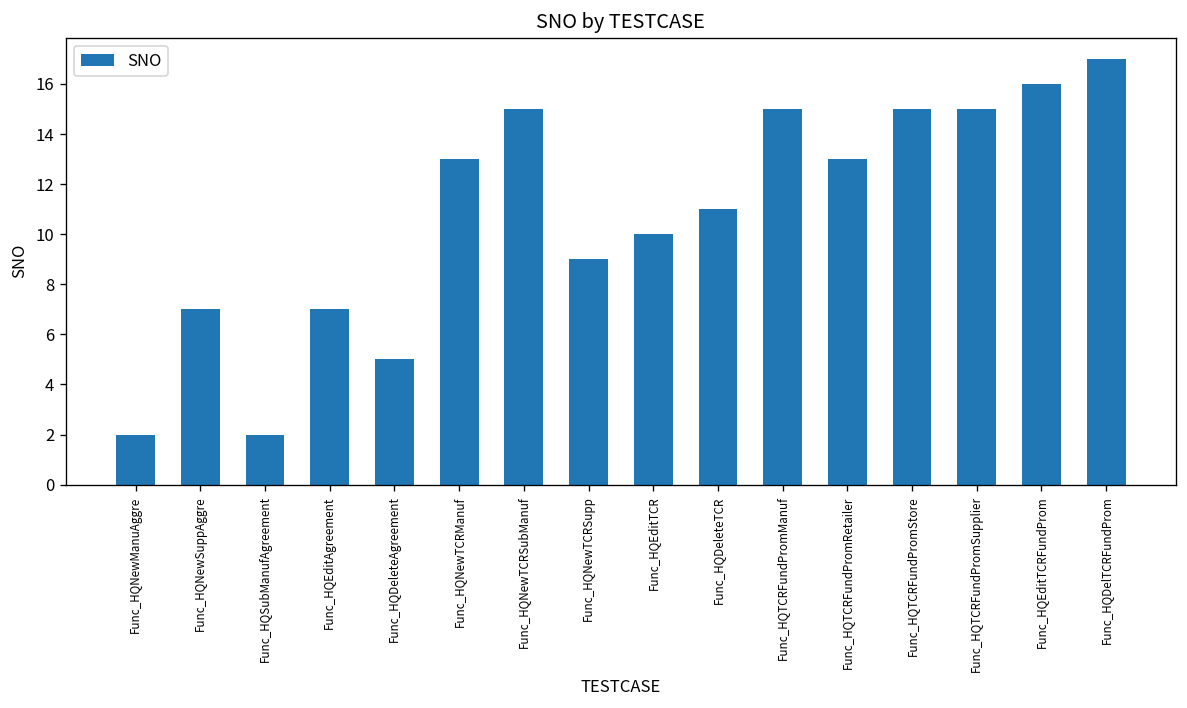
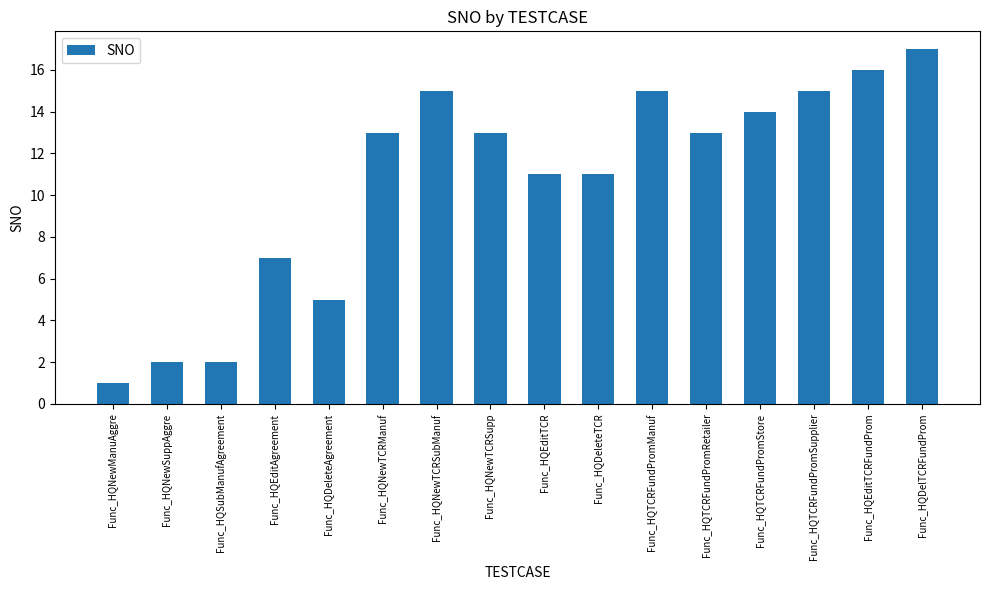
  {
-   "Func_HQNewManuAggre": 2,
-   "Func_HQNewSuppAggre": 7,
+   "Func_HQNewManuAggre": 1,
+   "Func_HQNewSuppAggre": 2,
    "Func_HQSubManufAgreement": 2,
    "Func_HQEditAgreement": 7,
    "Func_HQDeleteAgreement": 5,
    "Func_HQNewTCRManuf": 13,
    "Func_HQNewTCRSubManuf": 15,
-   "Func_HQNewTCRSupp": 9,
-   "Func_HQEditTCR": 10,
+   "Func_HQNewTCRSupp": 13,
+   "Func_HQEditTCR": 11,
    "Func_HQDeleteTCR": 11,
    "Func_HQTCRFundPromManuf": 15,
    "Func_HQTCRFundPromRetailer": 13,
-   "Func_HQTCRFundPromStore": 15,
+   "Func_HQTCRFundPromStore": 14,
    "Func_HQTCRFundPromSupplier": 15,
    "Func_HQEditTCRFundProm": 16,
    "Func_HQDelTCRFundProm": 17
  }
